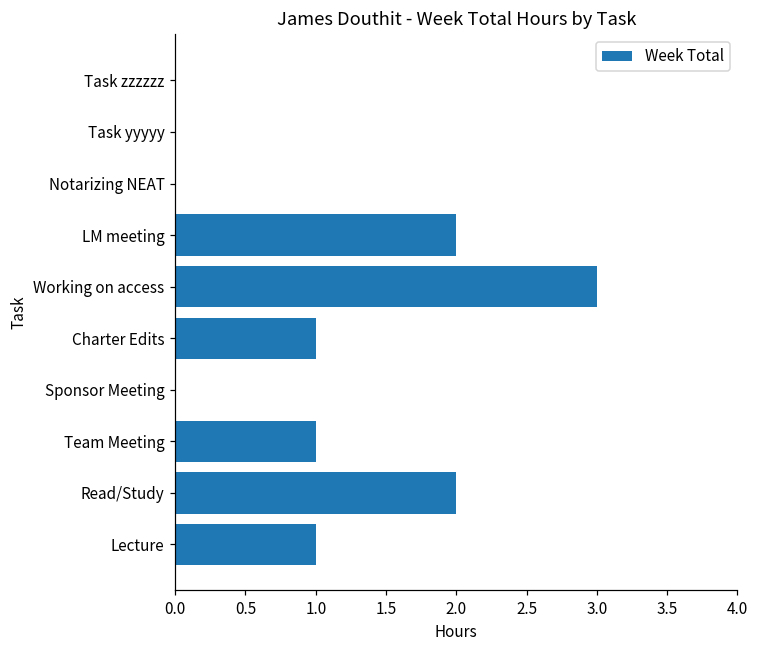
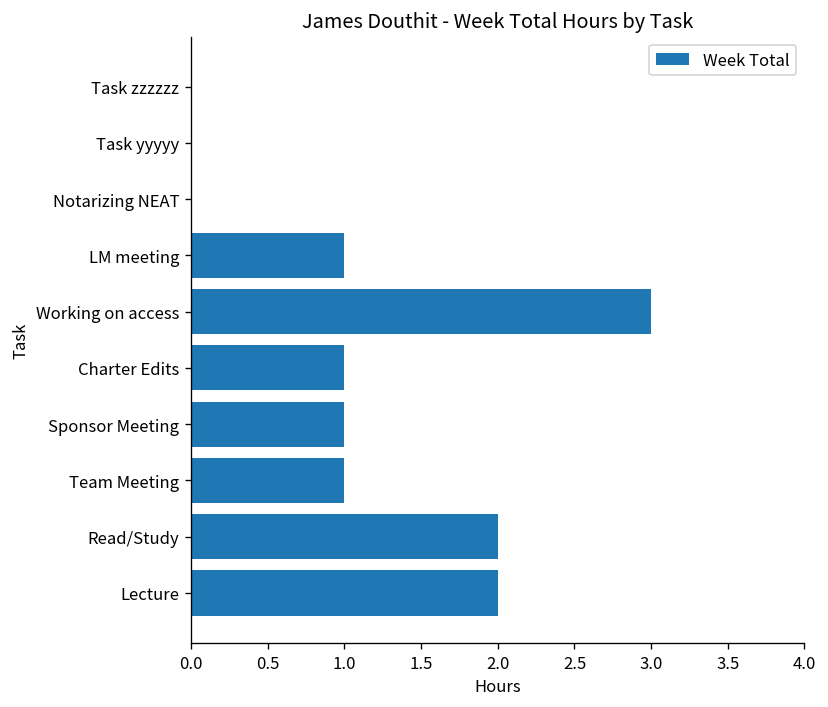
  {
    "Task zzzzzz": 0,
    "Task yyyyy": 0,
    "Notarizing NEAT": 0,
-   "LM meeting": 2,
+   "LM meeting": 1,
    "Working on access": 3,
    "Charter Edits": 1,
-   "Sponsor Meeting": 0,
+   "Sponsor Meeting": 1,
    "Team Meeting": 1,
    "Read/Study": 2,
-   "Lecture": 1
+   "Lecture": 2
  }
